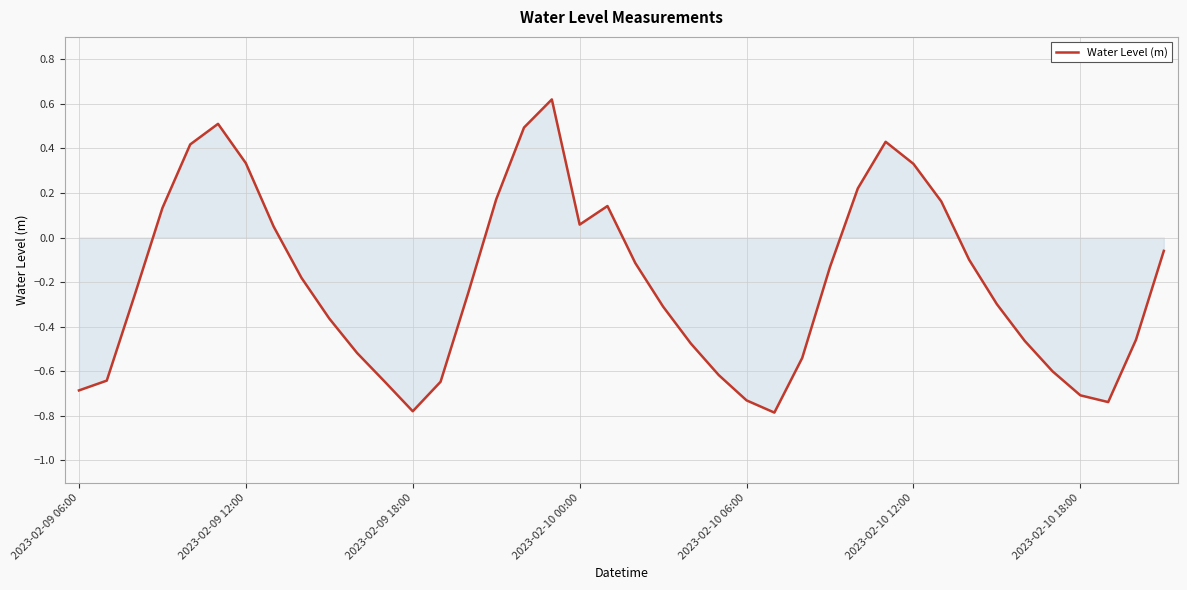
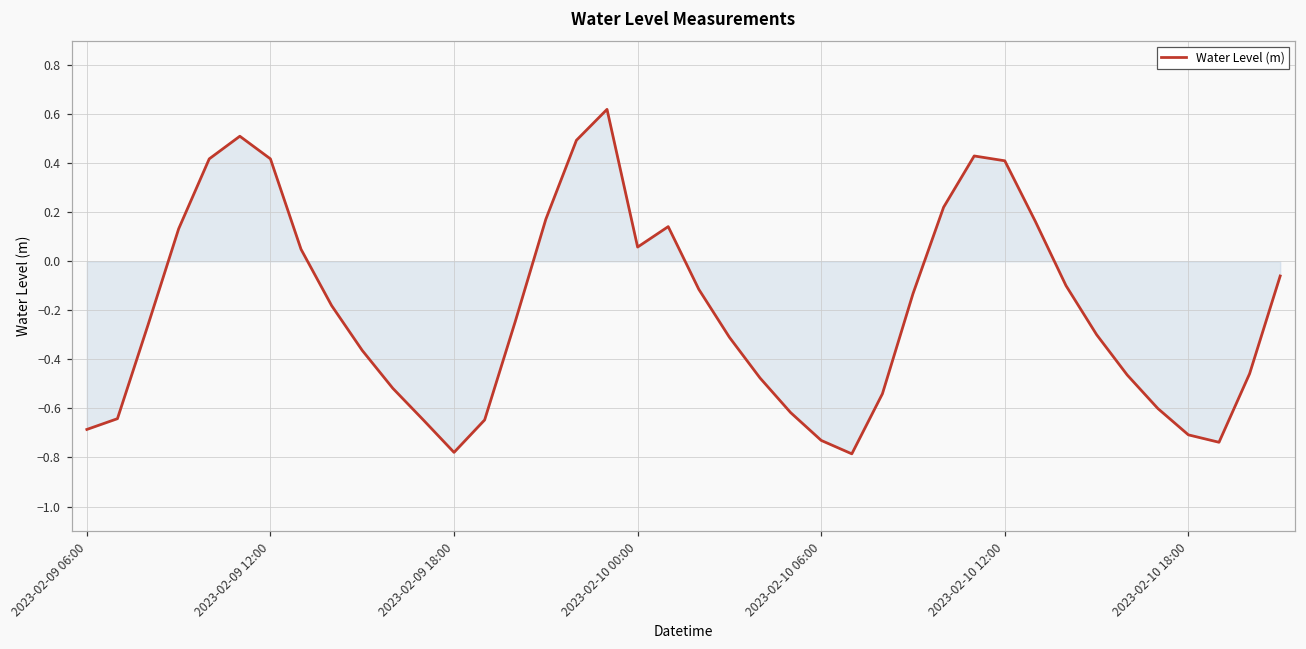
  {
    "Water Level (m)": {
      "2023-02-09 06:00": -0.69,
-     "2023-02-09 12:00": 0.33,
+     "2023-02-09 12:00": 0.42,
      "2023-02-09 18:00": -0.78,
      "2023-02-10 06:00": -0.73,
-     "2023-02-10 12:00": 0.33,
+     "2023-02-10 12:00": 0.41,
      "2023-02-10 18:00": -0.71
    }
  }
